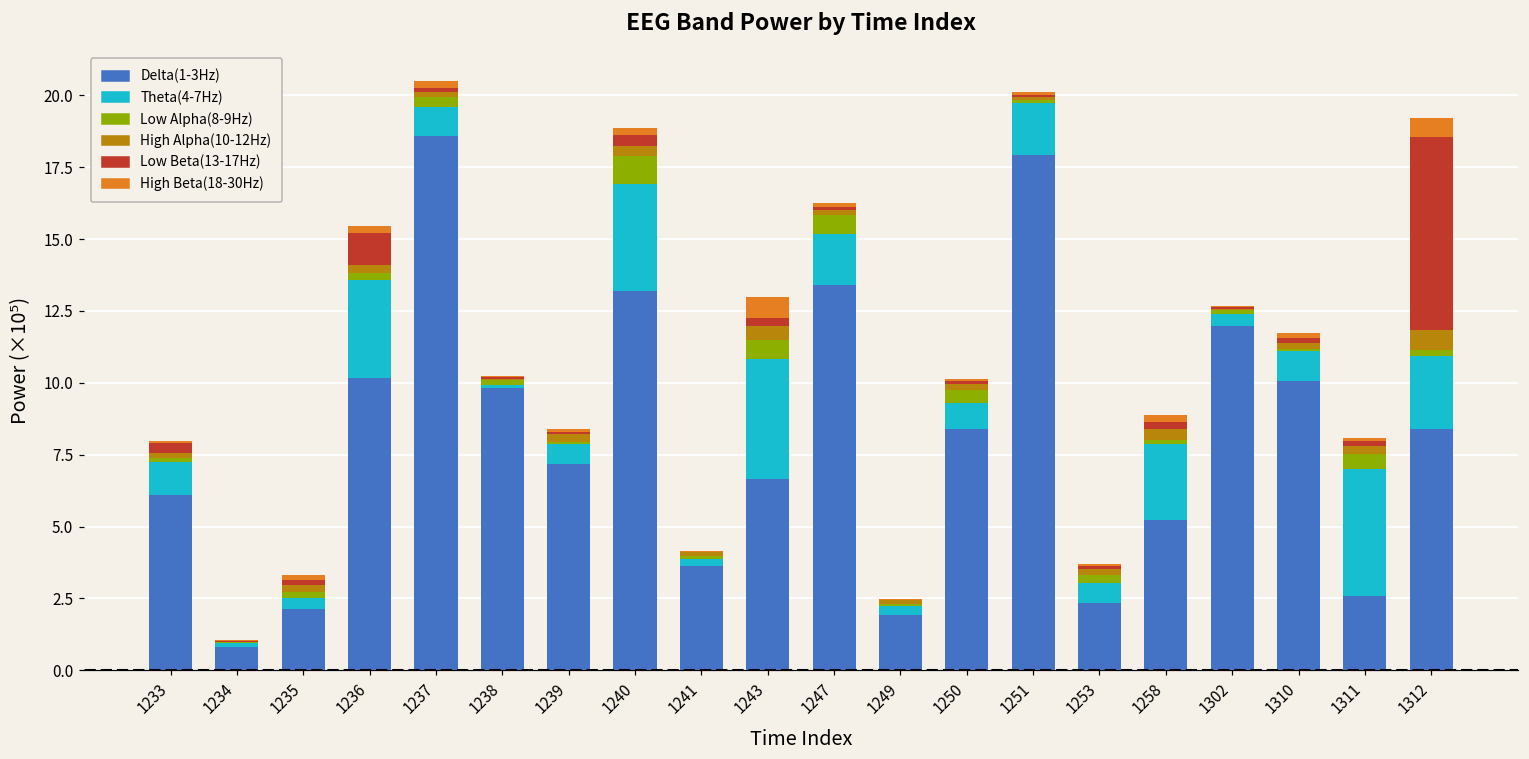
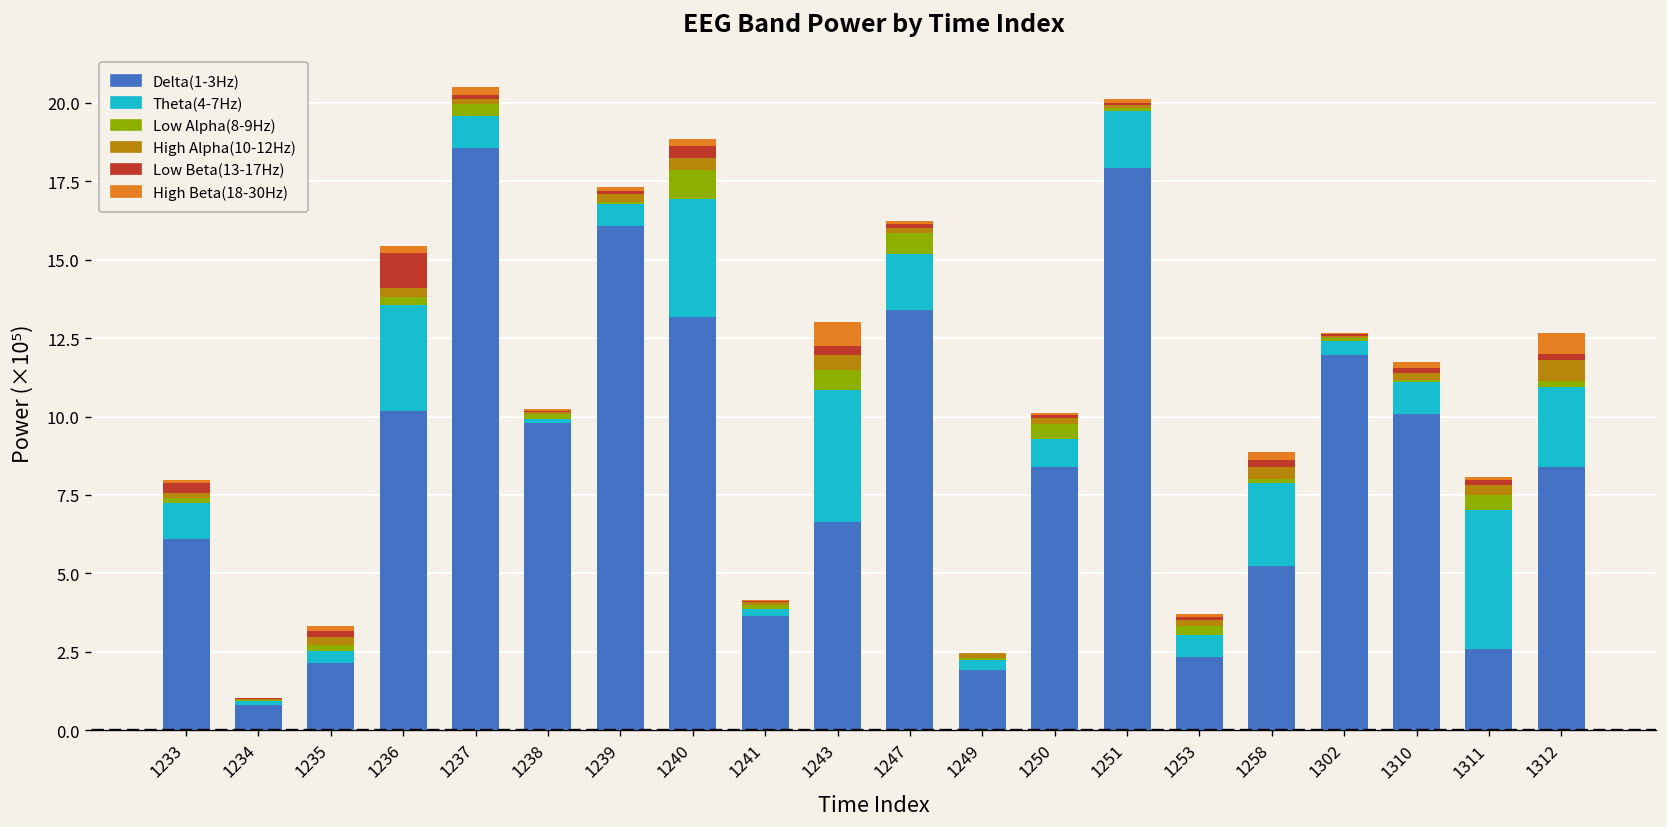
  {
    "Delta(1-3Hz)": {
      "1233": 6.1,
      "1234": 0.8,
      "1235": 2.1,
      "1236": 10.2,
      "1237": 18.6,
      "1238": 9.8,
-     "1239": 7.2,
+     "1239": 16.1,
      "1240": 13.2,
      "1241": 3.6,
      "1243": 6.6,
      "1247": 13.4,
      "1249": 1.9,
      "1250": 8.4,
      "1251": 17.9,
      "1253": 2.3,
      "1258": 5.2,
      "1302": 12.0,
      "1310": 10.1,
      "1311": 2.6,
      "1312": 8.4
    },
    "Theta(4-7Hz)": {
      "1233": 1.2,
      "1234": 0.1,
      "1235": 0.4,
      "1236": 3.4,
      "1237": 1.0,
      "1238": 0.1,
      "1239": 0.7,
      "1240": 3.7,
      "1241": 0.2,
      "1243": 4.2,
      "1247": 1.8,
      "1249": 0.3,
      "1250": 0.9,
      "1251": 1.8,
      "1253": 0.7,
      "1258": 2.6,
      "1302": 0.4,
      "1310": 1.0,
      "1311": 4.4,
      "1312": 2.6
    },
    "Low Alpha(8-9Hz)": {
      "1233": 0.2,
      "1235": 0.2,
      "1236": 0.2,
      "1237": 0.4,
      "1238": 0.2,
      "1240": 0.9,
      "1241": 0.1,
      "1243": 0.7,
      "1247": 0.7,
      "1250": 0.5,
      "1251": 0.1,
      "1253": 0.3,
      "1258": 0.1,
      "1302": 0.1,
      "1311": 0.5,
      "1312": 0.2
    },
    "Low Beta(13-17Hz)": {
      "1233": 0.3,
      "1235": 0.2,
      "1236": 1.1,
      "1237": 0.1,
      "1240": 0.4,
      "1243": 0.3,
      "1247": 0.1,
      "1250": 0.1,
      "1253": 0.1,
      "1258": 0.2,
      "1310": 0.2,
      "1311": 0.2,
-     "1312": 6.7
+     "1312": 0.2
    }
  }
